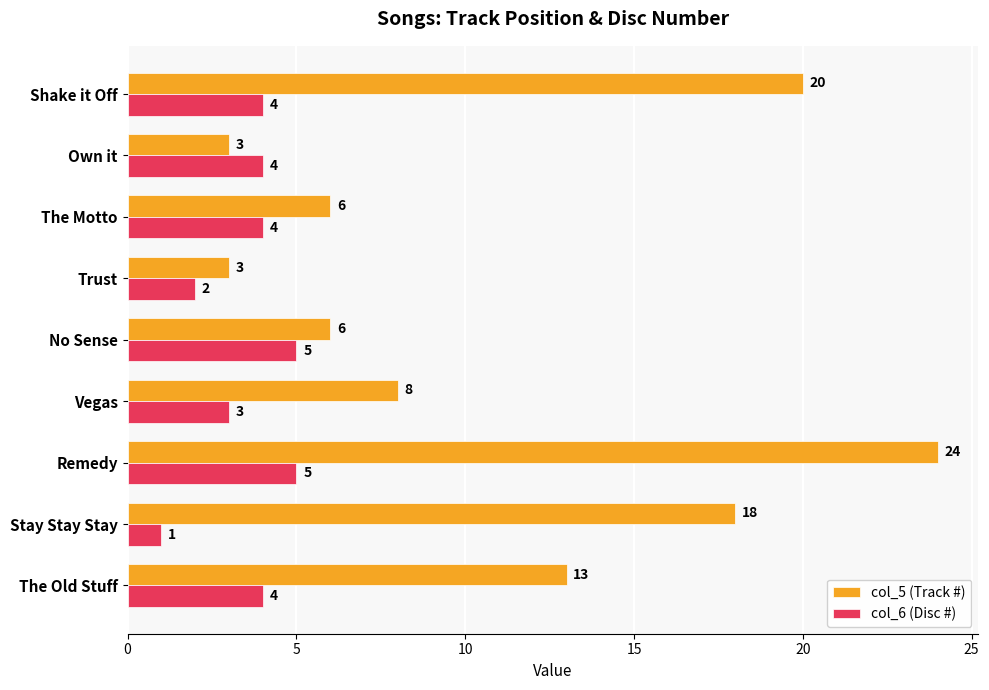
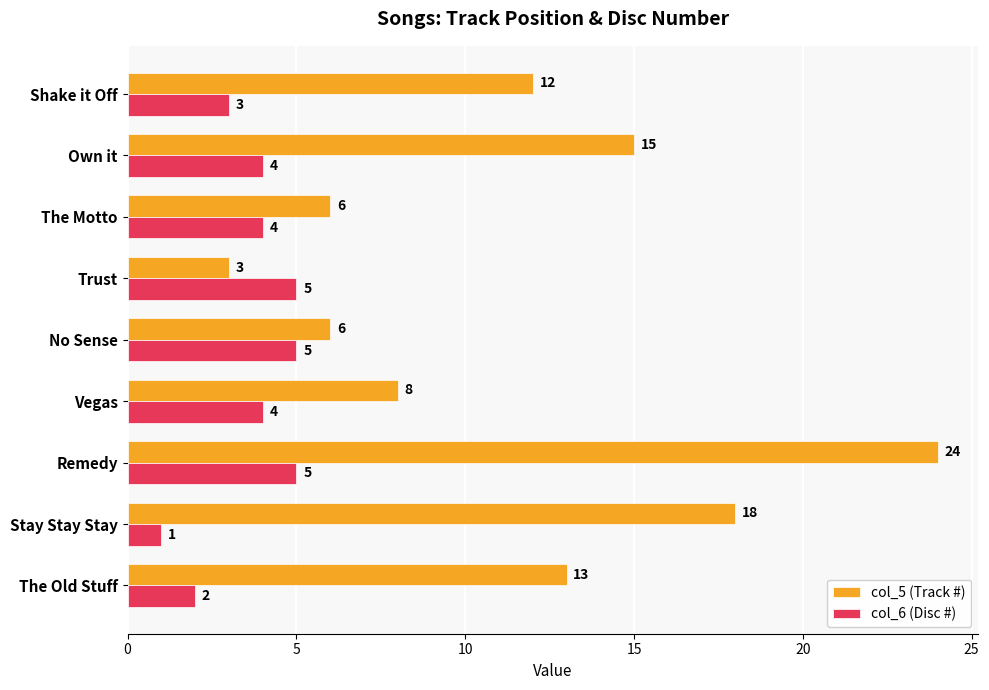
  {
    "col_5 (Track #)": {
-     "Shake it Off": 20,
-     "Own it": 3,
+     "Shake it Off": 12,
+     "Own it": 15,
      "The Motto": 6,
      "Trust": 3,
      "No Sense": 6,
      "Vegas": 8,
      "Remedy": 24,
      "Stay Stay Stay": 18,
      "The Old Stuff": 13
    },
    "col_6 (Disc #)": {
-     "Shake it Off": 4,
+     "Shake it Off": 3,
      "Own it": 4,
      "The Motto": 4,
-     "Trust": 2,
+     "Trust": 5,
      "No Sense": 5,
-     "Vegas": 3,
+     "Vegas": 4,
      "Remedy": 5,
      "Stay Stay Stay": 1,
-     "The Old Stuff": 4
+     "The Old Stuff": 2
    }
  }
